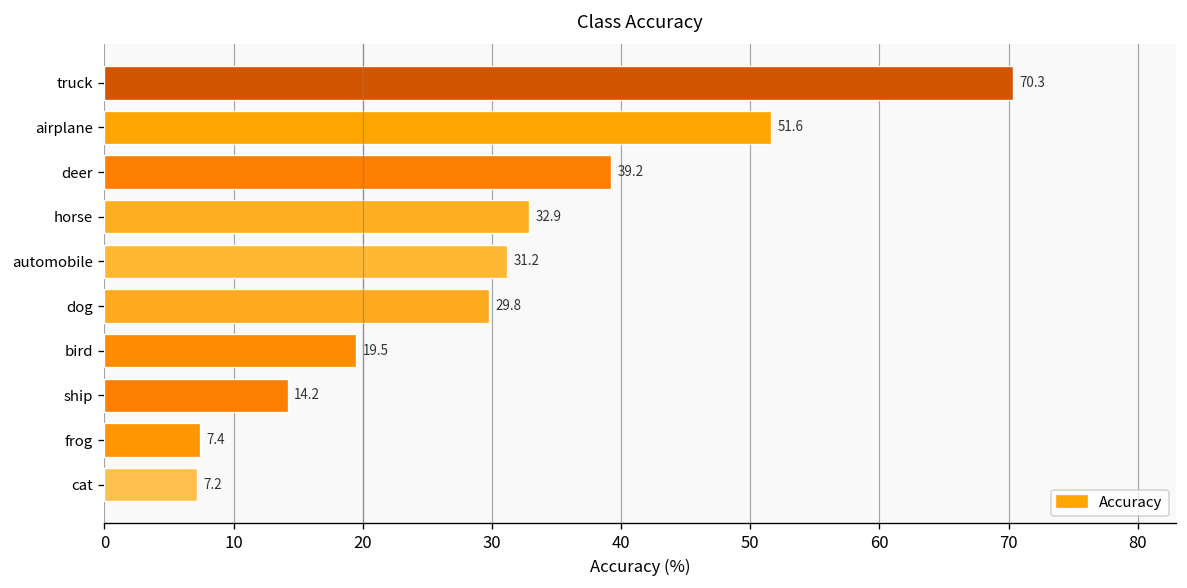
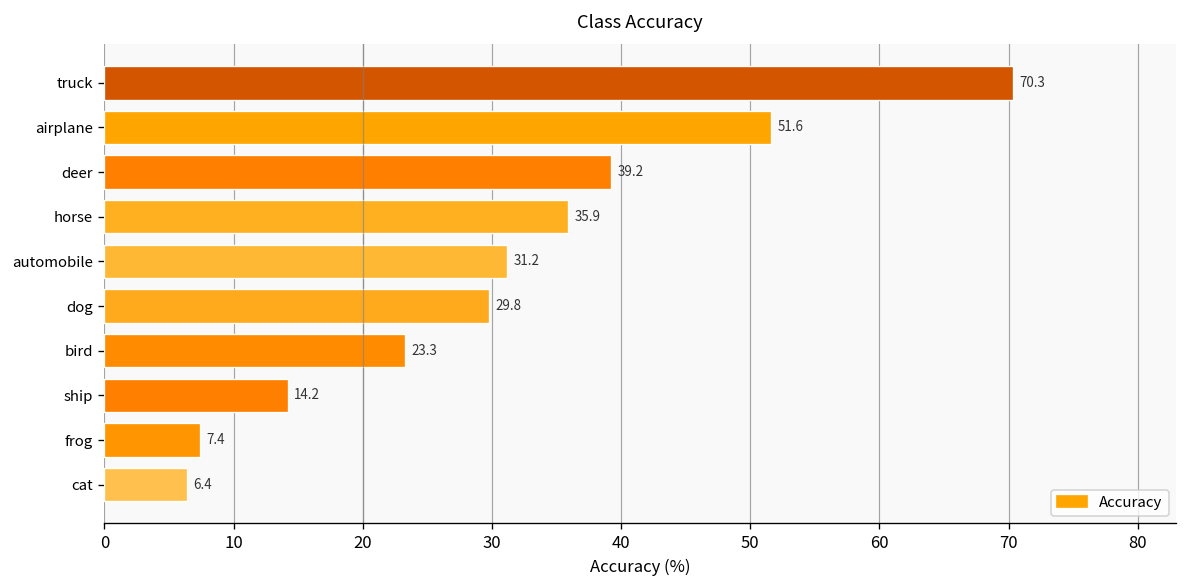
  {
    "truck": 70.3,
    "airplane": 51.6,
    "deer": 39.2,
-   "horse": 32.9,
+   "horse": 35.9,
    "automobile": 31.2,
    "dog": 29.8,
-   "bird": 19.5,
+   "bird": 23.3,
    "ship": 14.2,
    "frog": 7.4,
-   "cat": 7.2
+   "cat": 6.4
  }
